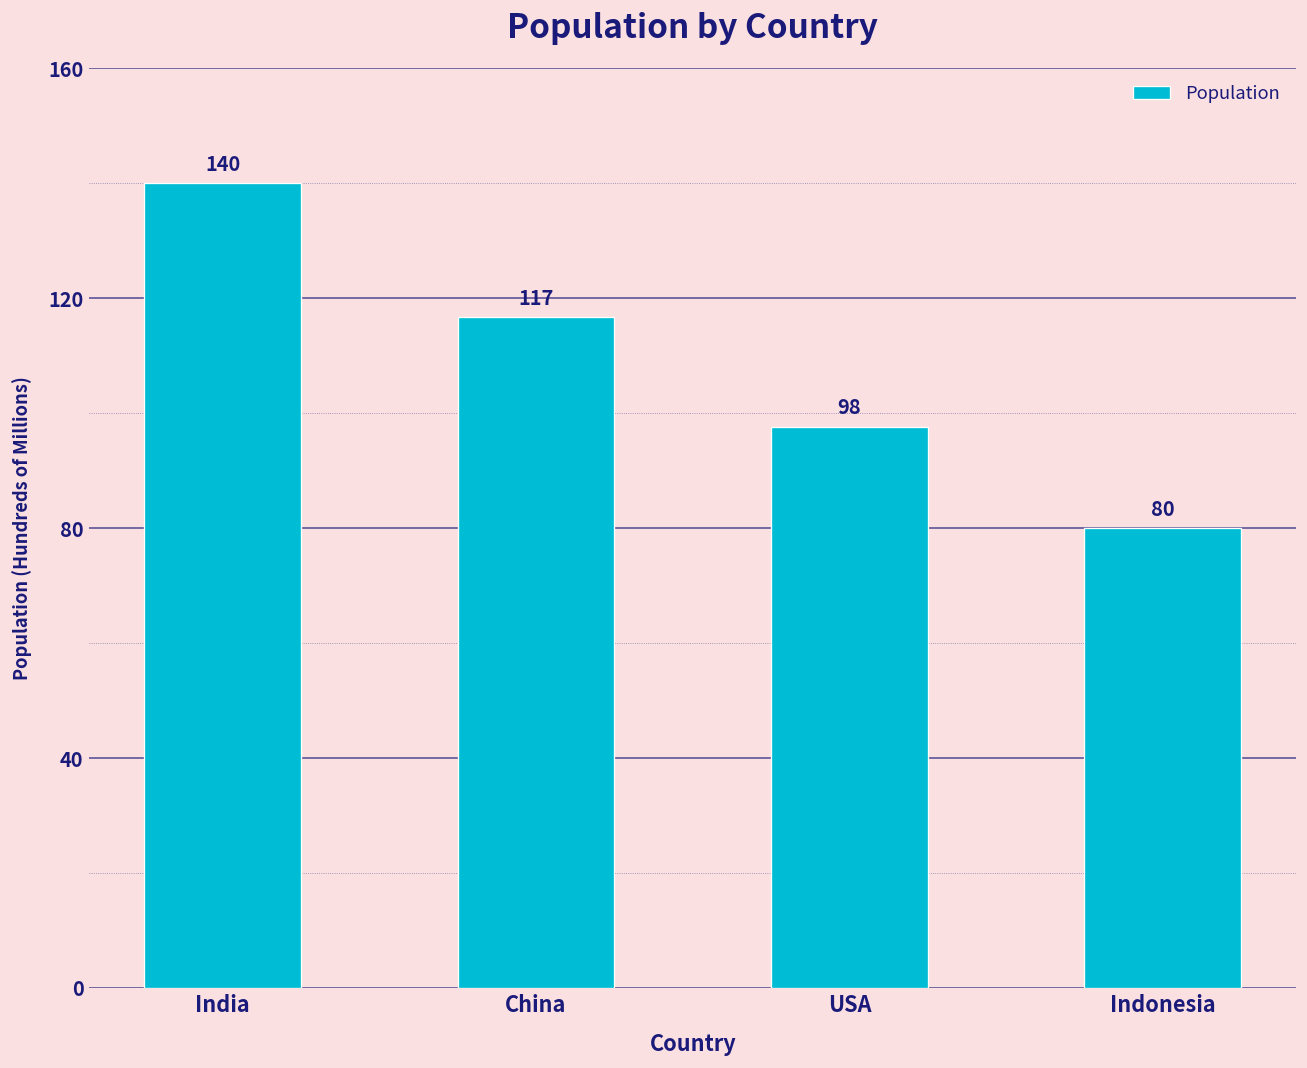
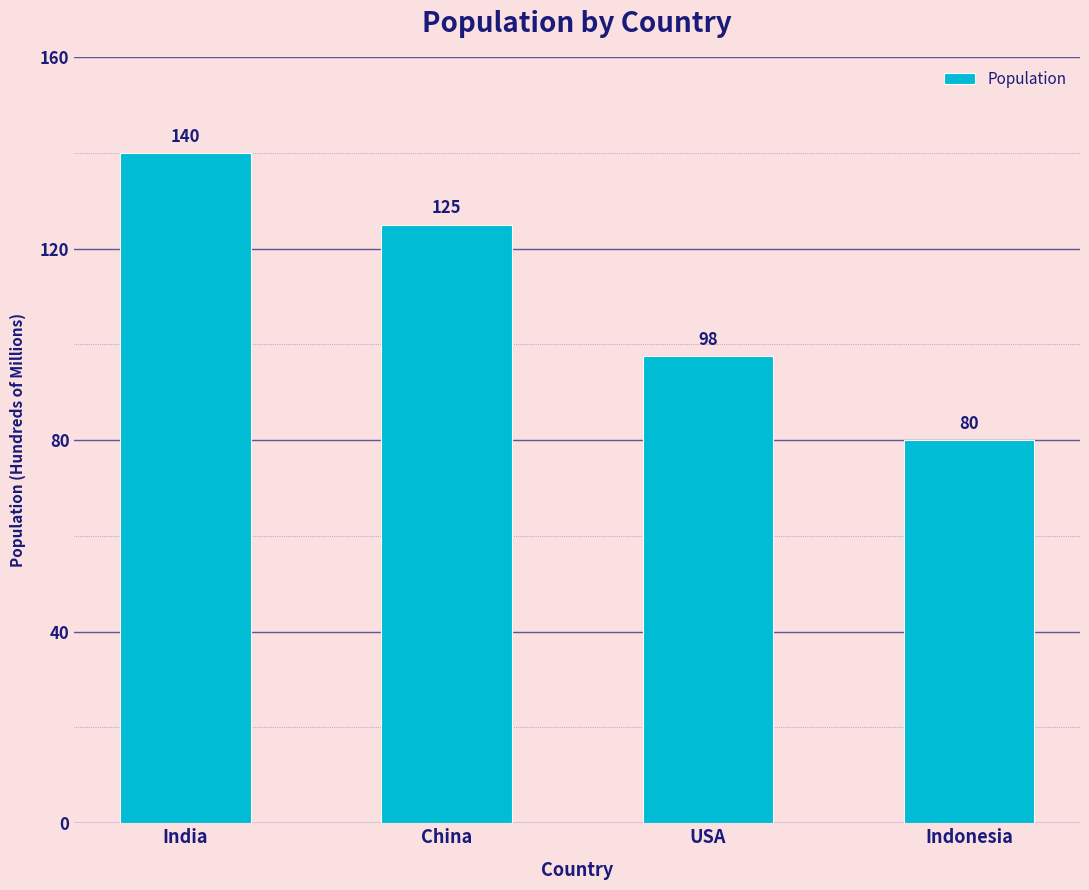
  {
    "India": 140,
-   "China": 117,
+   "China": 125,
    "USA": 98,
    "Indonesia": 80
  }
